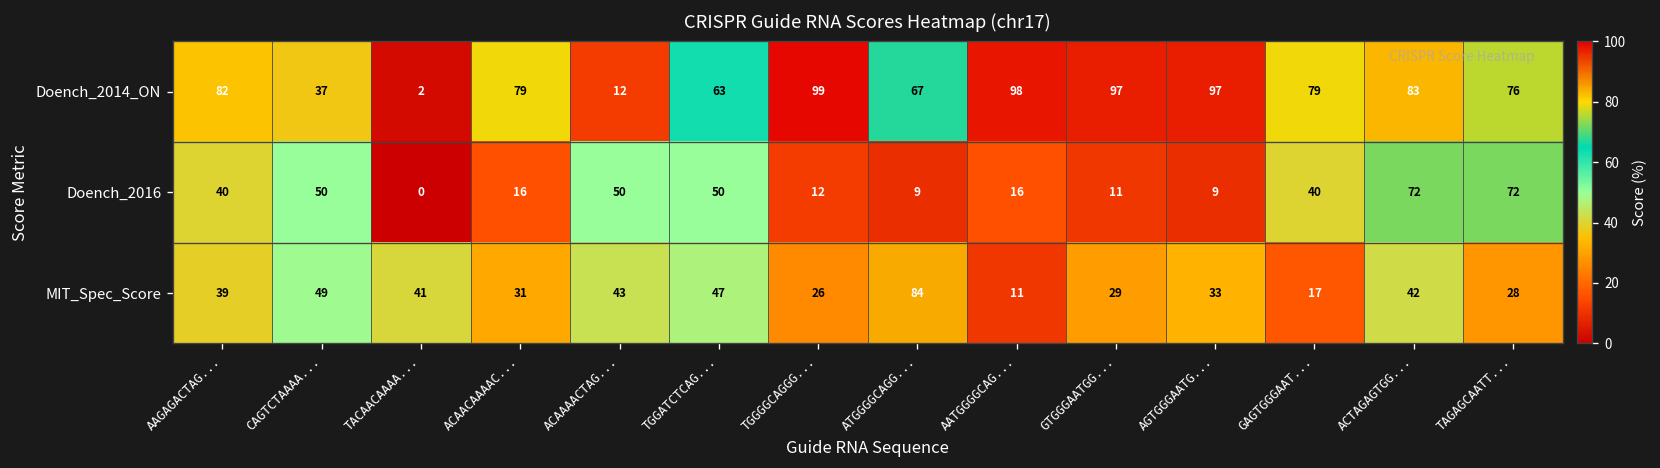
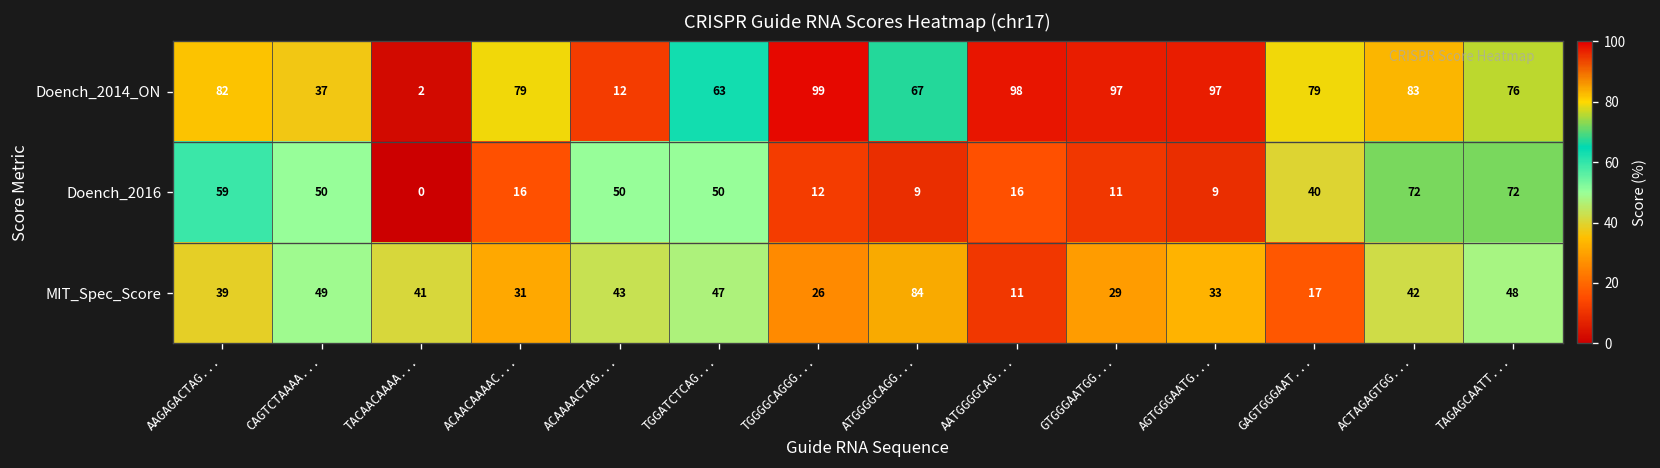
  {
    "Doench_2014_ON": {
      "AAGAGACTAG...": 82,
      "CAGTCTAAAA...": 37,
      "TACAACAAAA...": 2,
      "ACAACAAAAC...": 79,
      "ACAAAACTAG...": 12,
      "TGGATCTCAG...": 63,
      "TGGGGCAGGG...": 99,
      "ATGGGGCAGG...": 67,
      "AATGGGGCAG...": 98,
      "GTGGGAATGG...": 97,
      "AGTGGGAATG...": 97,
      "GAGTGGGAAT...": 79,
      "TAGAGCAATT...": 76
    },
    "Doench_2016": {
-     "AAGAGACTAG...": 40,
+     "AAGAGACTAG...": 59,
      "CAGTCTAAAA...": 50,
      "TACAACAAAA...": 0,
      "ACAACAAAAC...": 16,
      "ACAAAACTAG...": 50,
      "TGGATCTCAG...": 50,
      "TGGGGCAGGG...": 12,
      "ATGGGGCAGG...": 9,
      "AATGGGGCAG...": 16,
      "GTGGGAATGG...": 11,
      "AGTGGGAATG...": 9,
      "GAGTGGGAAT...": 40,
      "ACTAGAGTGG...": 72,
      "TAGAGCAATT...": 72
    },
    "MIT_Spec_Score": {
      "AAGAGACTAG...": 39,
      "CAGTCTAAAA...": 49,
      "TACAACAAAA...": 41,
      "ACAACAAAAC...": 31,
      "ACAAAACTAG...": 43,
      "TGGATCTCAG...": 47,
      "TGGGGCAGGG...": 26,
      "ATGGGGCAGG...": 84,
      "AATGGGGCAG...": 11,
      "GTGGGAATGG...": 29,
      "AGTGGGAATG...": 33,
      "GAGTGGGAAT...": 17,
      "ACTAGAGTGG...": 42,
-     "TAGAGCAATT...": 28
+     "TAGAGCAATT...": 48
    }
  }
